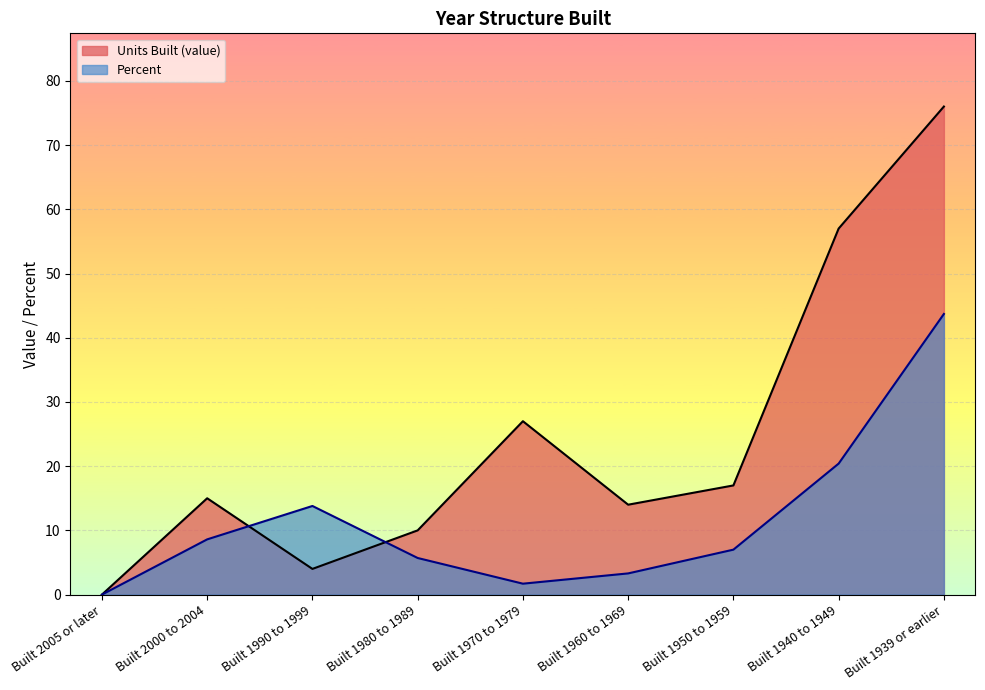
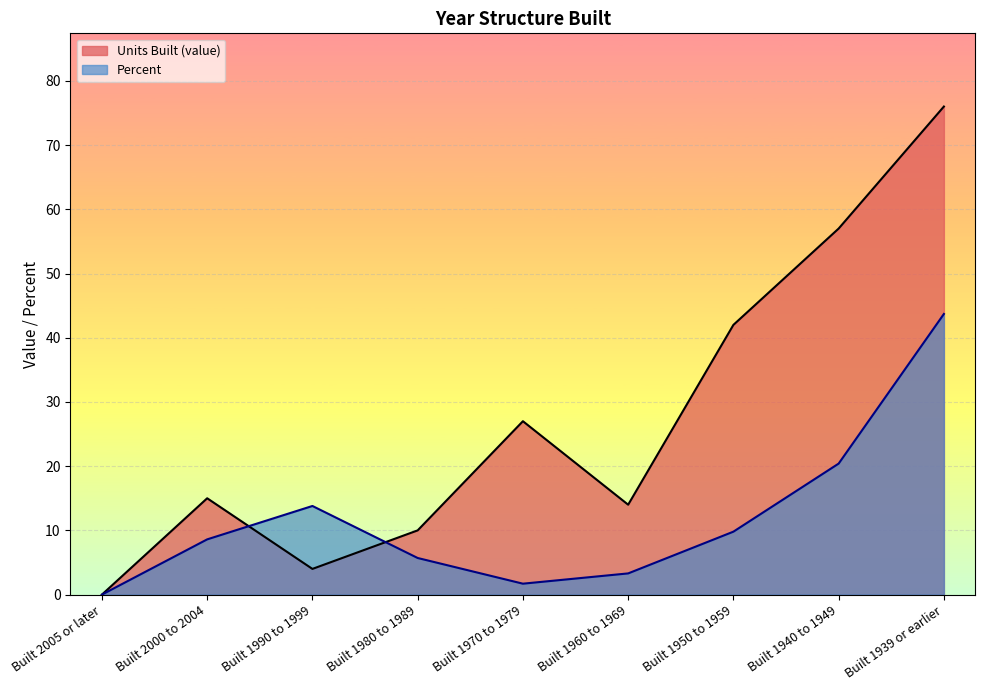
  {
    "Units Built (value)": {
      "Built 2000 to 2004": 15,
      "Built 1990 to 1999": 4,
      "Built 1980 to 1989": 10,
      "Built 1970 to 1979": 27,
      "Built 1960 to 1969": 14,
-     "Built 1950 to 1959": 17,
+     "Built 1950 to 1959": 42,
      "Built 1940 to 1949": 57,
      "Built 1939 or earlier": 76
    },
    "Percent": {
      "Built 2000 to 2004": 9,
      "Built 1990 to 1999": 14,
      "Built 1980 to 1989": 6,
      "Built 1970 to 1979": 2,
      "Built 1960 to 1969": 3,
-     "Built 1950 to 1959": 7,
+     "Built 1950 to 1959": 10,
      "Built 1940 to 1949": 20,
      "Built 1939 or earlier": 44
    }
  }
